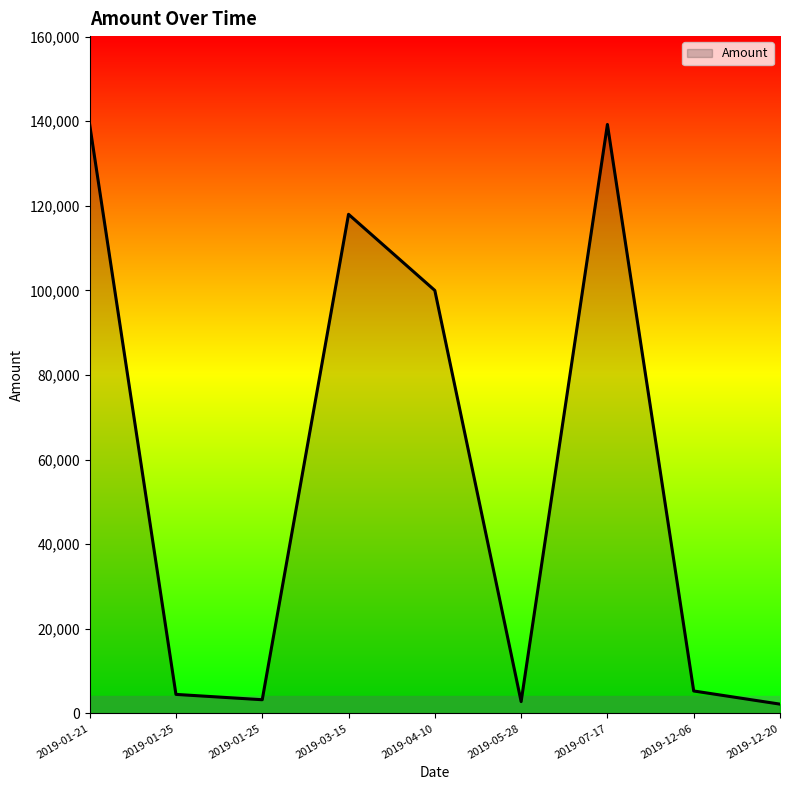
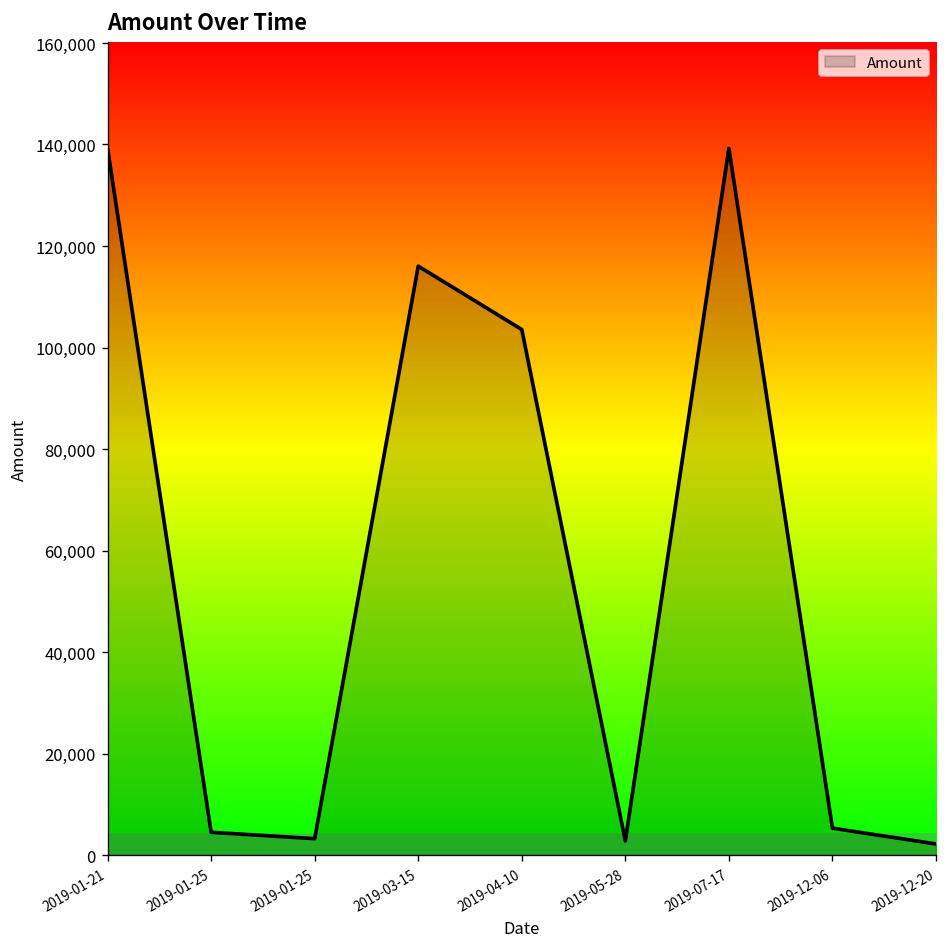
  {
    "2019-01-21": "139,000",
-   "2019-03-15": "118,000",
-   "2019-04-10": "100,000",
+   "2019-03-15": "116,000",
+   "2019-04-10": "104,000",
    "2019-07-17": "139,000",
    "2019-12-06": "5,000"
  }
